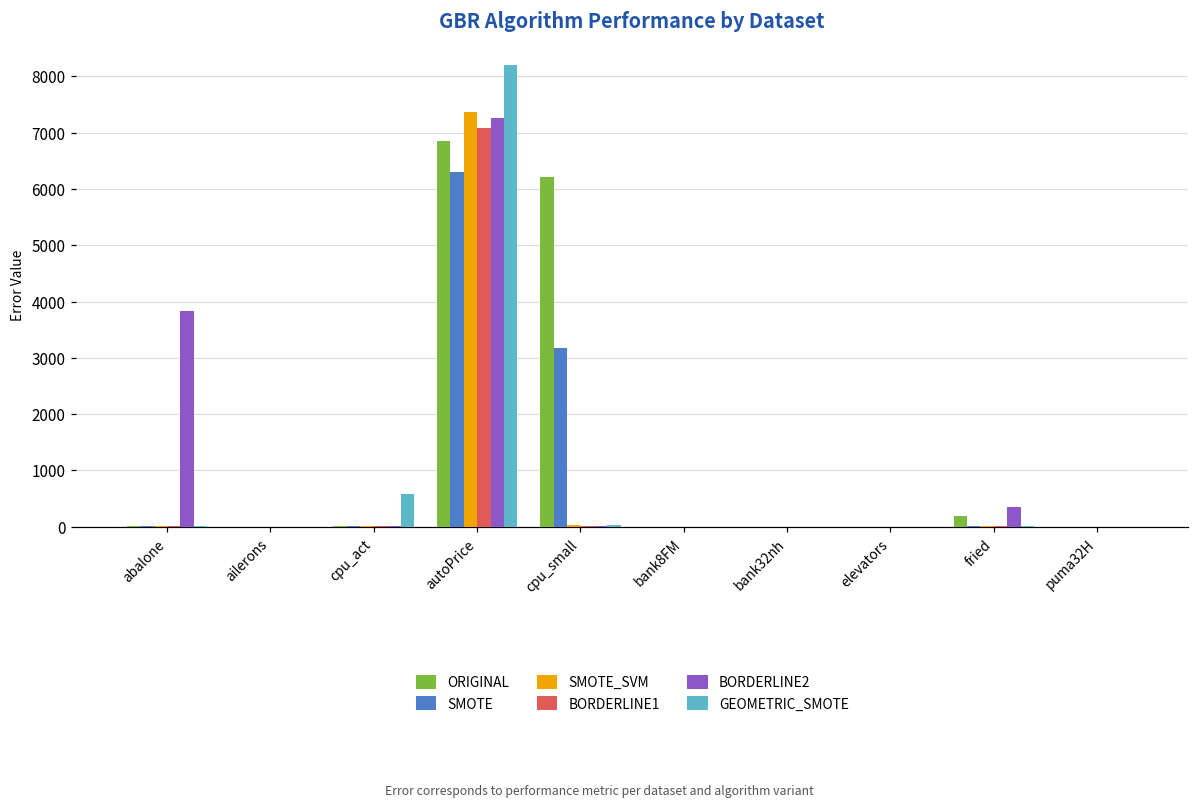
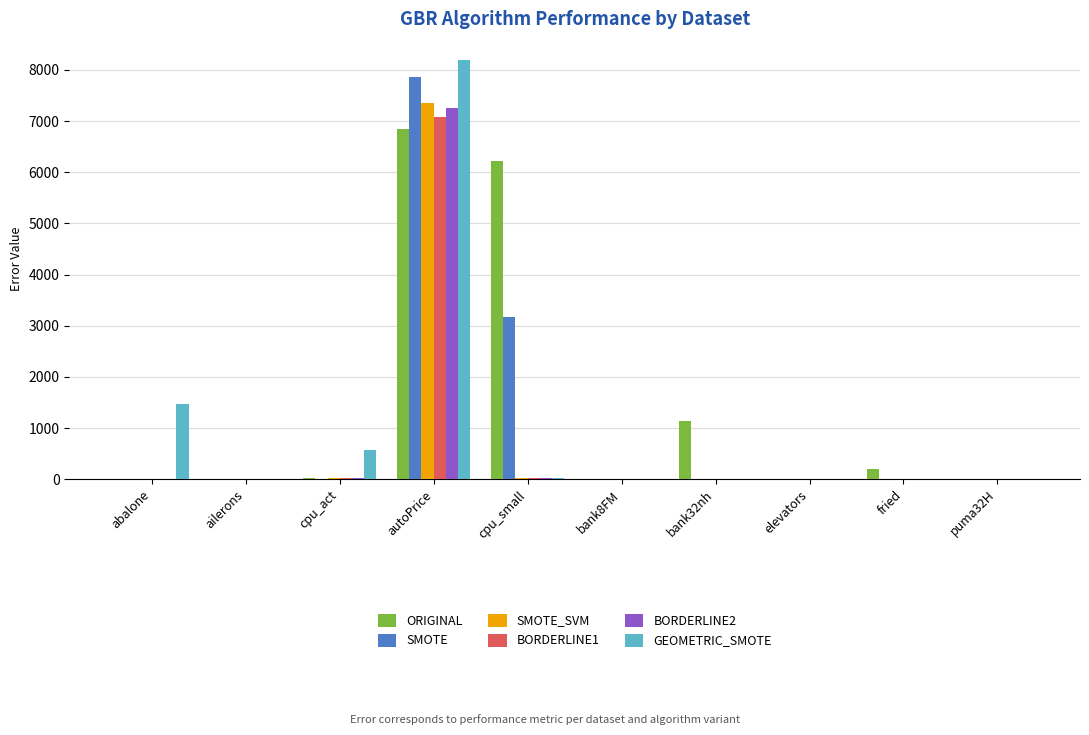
  {
    "ORIGINAL": {
      "autoPrice": 6800,
      "cpu_small": 6200,
-     "bank32nh": 0,
+     "bank32nh": 1100,
      "fried": 200
    },
    "SMOTE": {
-     "autoPrice": 6300,
+     "autoPrice": 7900,
      "cpu_small": 3200
    },
    "SMOTE_SVM": {
      "autoPrice": 7400
    },
    "BORDERLINE1": {
      "autoPrice": 7100
    },
    "BORDERLINE2": {
-     "abalone": 3800,
+     "abalone": 0,
      "autoPrice": 7300,
-     "fried": 400
+     "fried": 0
    },
    "GEOMETRIC_SMOTE": {
-     "abalone": 0,
+     "abalone": 1500,
      "cpu_act": 600,
      "autoPrice": 8200
    }
  }
